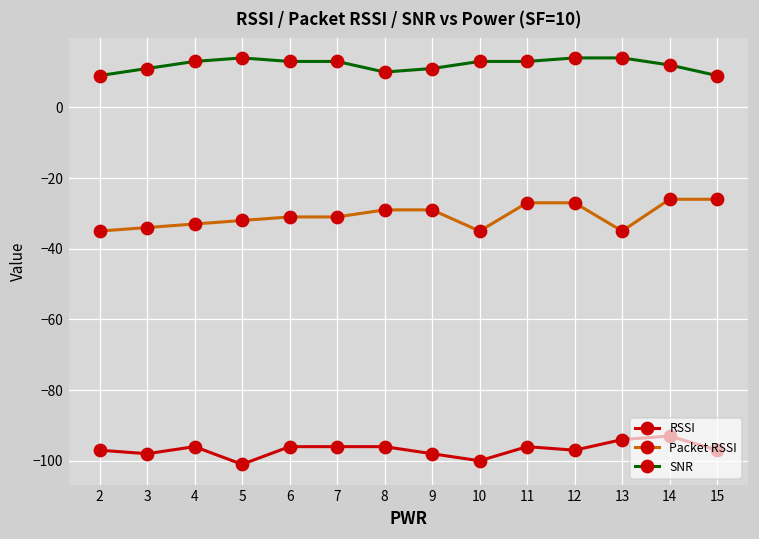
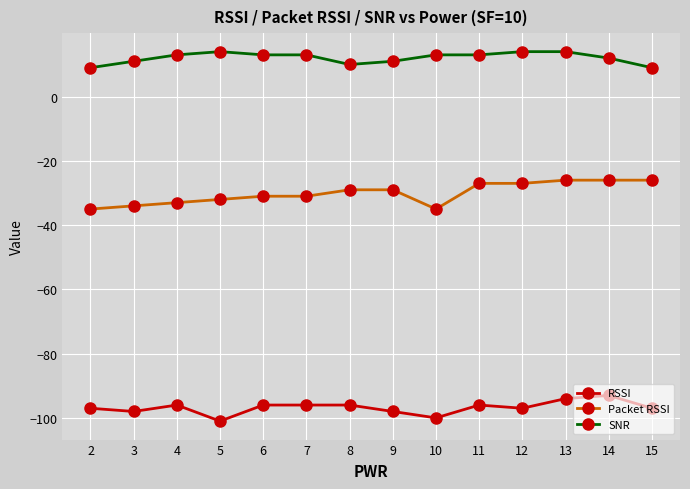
  {
    "RSSI": {
      "2": -97,
      "3": -98,
      "4": -96,
      "5": -101,
      "6": -96,
      "7": -96,
      "8": -96,
      "9": -98,
      "10": -100,
      "11": -96,
      "12": -97,
      "13": -94
    },
    "Packet RSSI": {
      "2": -35,
      "3": -34,
      "4": -33,
      "5": -32,
      "6": -31,
      "7": -31,
      "8": -29,
      "9": -29,
      "10": -35,
      "11": -27,
      "12": -27,
-     "13": -35,
+     "13": -26,
      "14": -26,
      "15": -26
    },
    "SNR": {
      "2": 9,
      "3": 11,
      "4": 13,
      "5": 14,
      "6": 13,
      "7": 13,
      "8": 10,
      "9": 11,
      "10": 13,
      "11": 13,
      "12": 14,
      "13": 14,
      "14": 12,
      "15": 9
    }
  }
